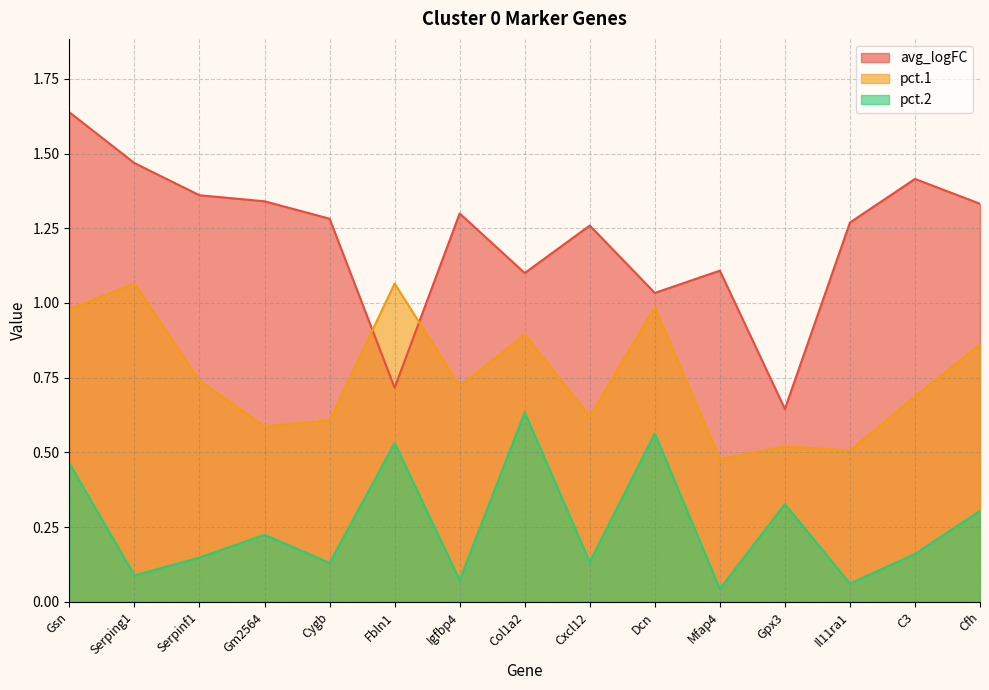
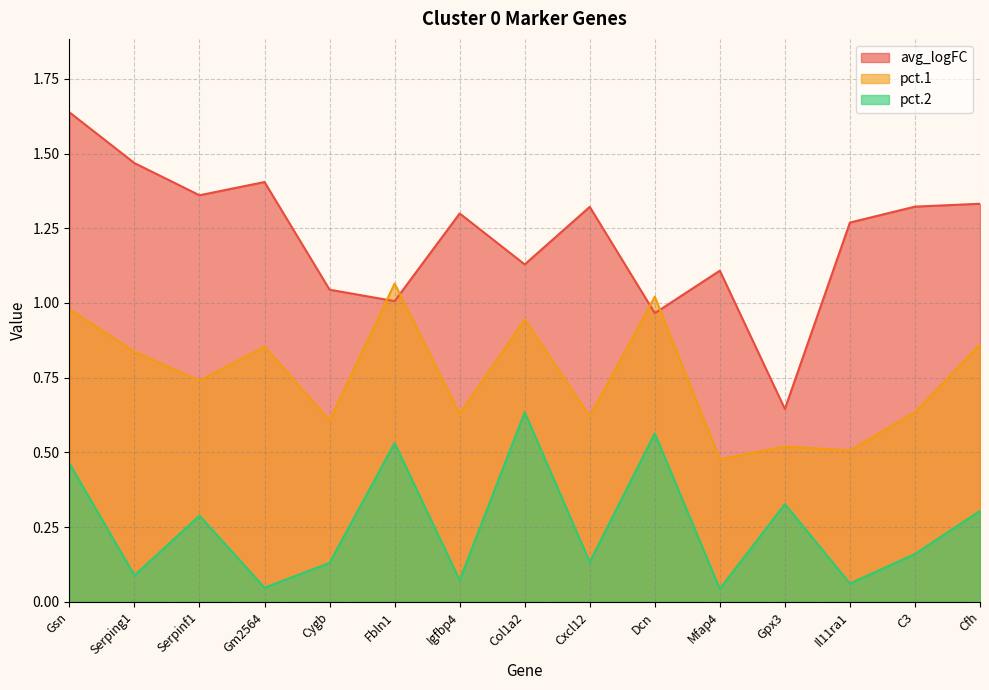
  {
    "avg_logFC": {
      "Gsn": 1.64,
      "Serping1": 1.47,
      "Serpinf1": 1.36,
-     "Gm2564": 1.34,
-     "Cygb": 1.28,
-     "Fbln1": 0.72,
+     "Gm2564": 1.40,
+     "Cygb": 1.04,
+     "Fbln1": 1.01,
      "Igfbp4": 1.30,
-     "Col1a2": 1.10,
-     "Cxcl12": 1.26,
-     "Dcn": 1.03,
+     "Col1a2": 1.13,
+     "Cxcl12": 1.32,
+     "Dcn": 0.97,
      "Mfap4": 1.11,
      "Gpx3": 0.65,
      "Il11ra1": 1.27,
-     "C3": 1.42,
+     "C3": 1.32,
      "Cfh": 1.33
    },
    "pct.1": {
      "Gsn": 0.98,
-     "Serping1": 1.07,
+     "Serping1": 0.84,
      "Serpinf1": 0.74,
-     "Gm2564": 0.59,
+     "Gm2564": 0.85,
      "Cygb": 0.61,
      "Fbln1": 1.07,
-     "Igfbp4": 0.72,
-     "Col1a2": 0.89,
+     "Igfbp4": 0.63,
+     "Col1a2": 0.95,
      "Cxcl12": 0.62,
-     "Dcn": 0.99,
+     "Dcn": 1.02,
      "Mfap4": 0.48,
      "Gpx3": 0.52,
      "Il11ra1": 0.51,
-     "C3": 0.69,
+     "C3": 0.64,
      "Cfh": 0.86
    },
    "pct.2": {
      "Gsn": 0.46,
      "Serping1": 0.09,
-     "Serpinf1": 0.15,
-     "Gm2564": 0.22,
+     "Serpinf1": 0.29,
+     "Gm2564": 0.05,
      "Cygb": 0.13,
      "Fbln1": 0.53,
      "Igfbp4": 0.07,
      "Col1a2": 0.63,
      "Cxcl12": 0.13,
      "Dcn": 0.56,
      "Mfap4": 0.04,
      "Gpx3": 0.33,
      "Il11ra1": 0.06,
      "C3": 0.16,
      "Cfh": 0.30
    }
  }
